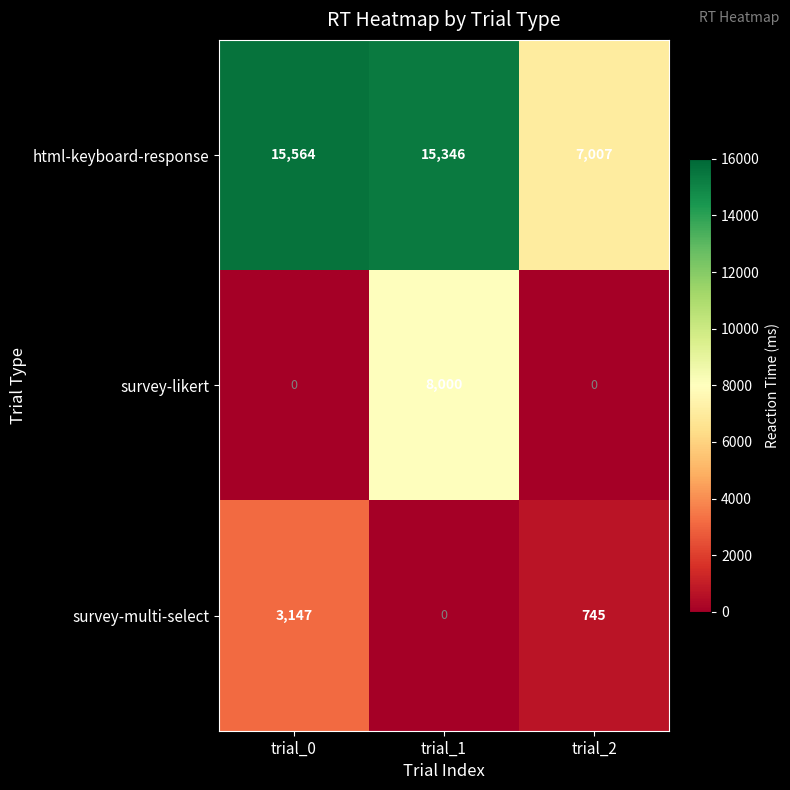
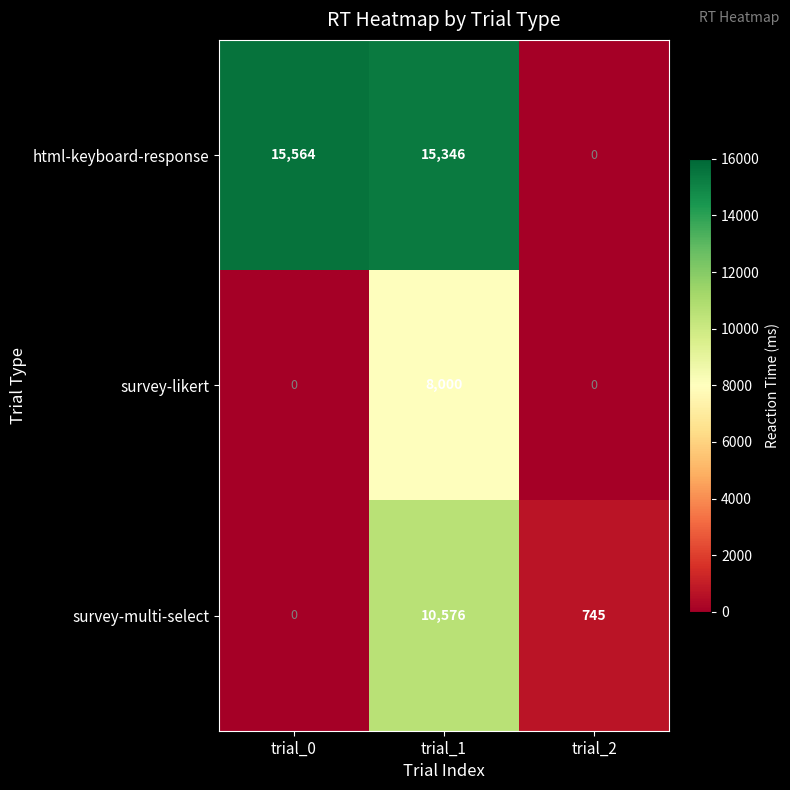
  {
    "html-keyboard-response": {
      "trial_0": "15,564",
      "trial_1": "15,346",
-     "trial_2": "7,007"
+     "trial_2": "0"
    },
    "survey-likert": {
      "trial_0": "0",
      "trial_1": "8,000",
      "trial_2": "0"
    },
    "survey-multi-select": {
-     "trial_0": "3,147",
-     "trial_1": "0",
+     "trial_0": "0",
+     "trial_1": "10,576",
      "trial_2": "745"
    }
  }
